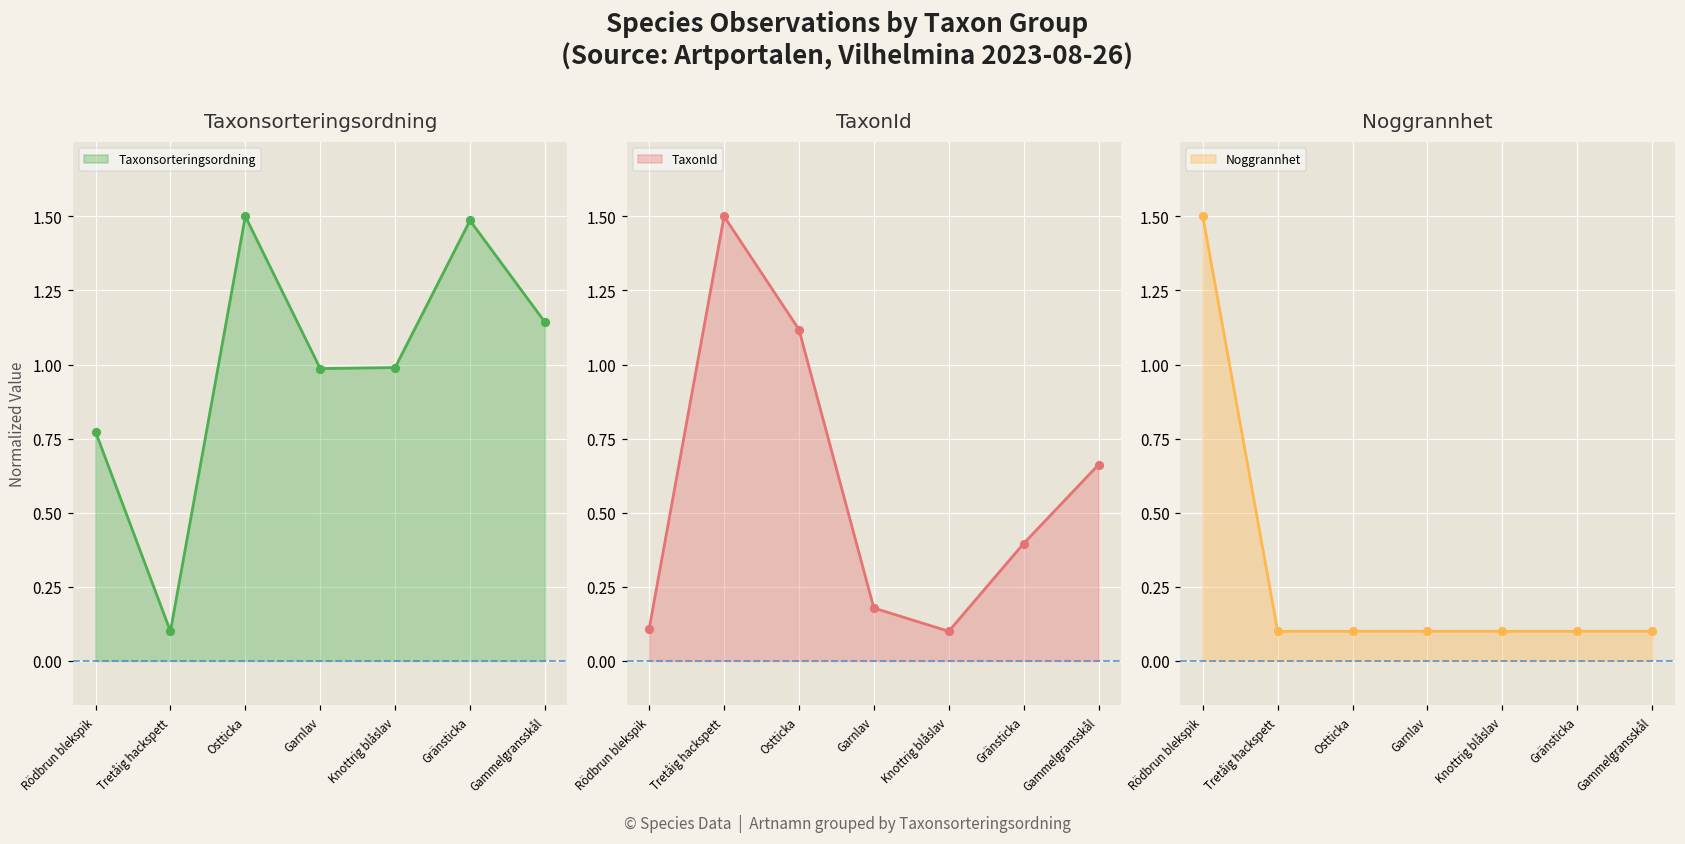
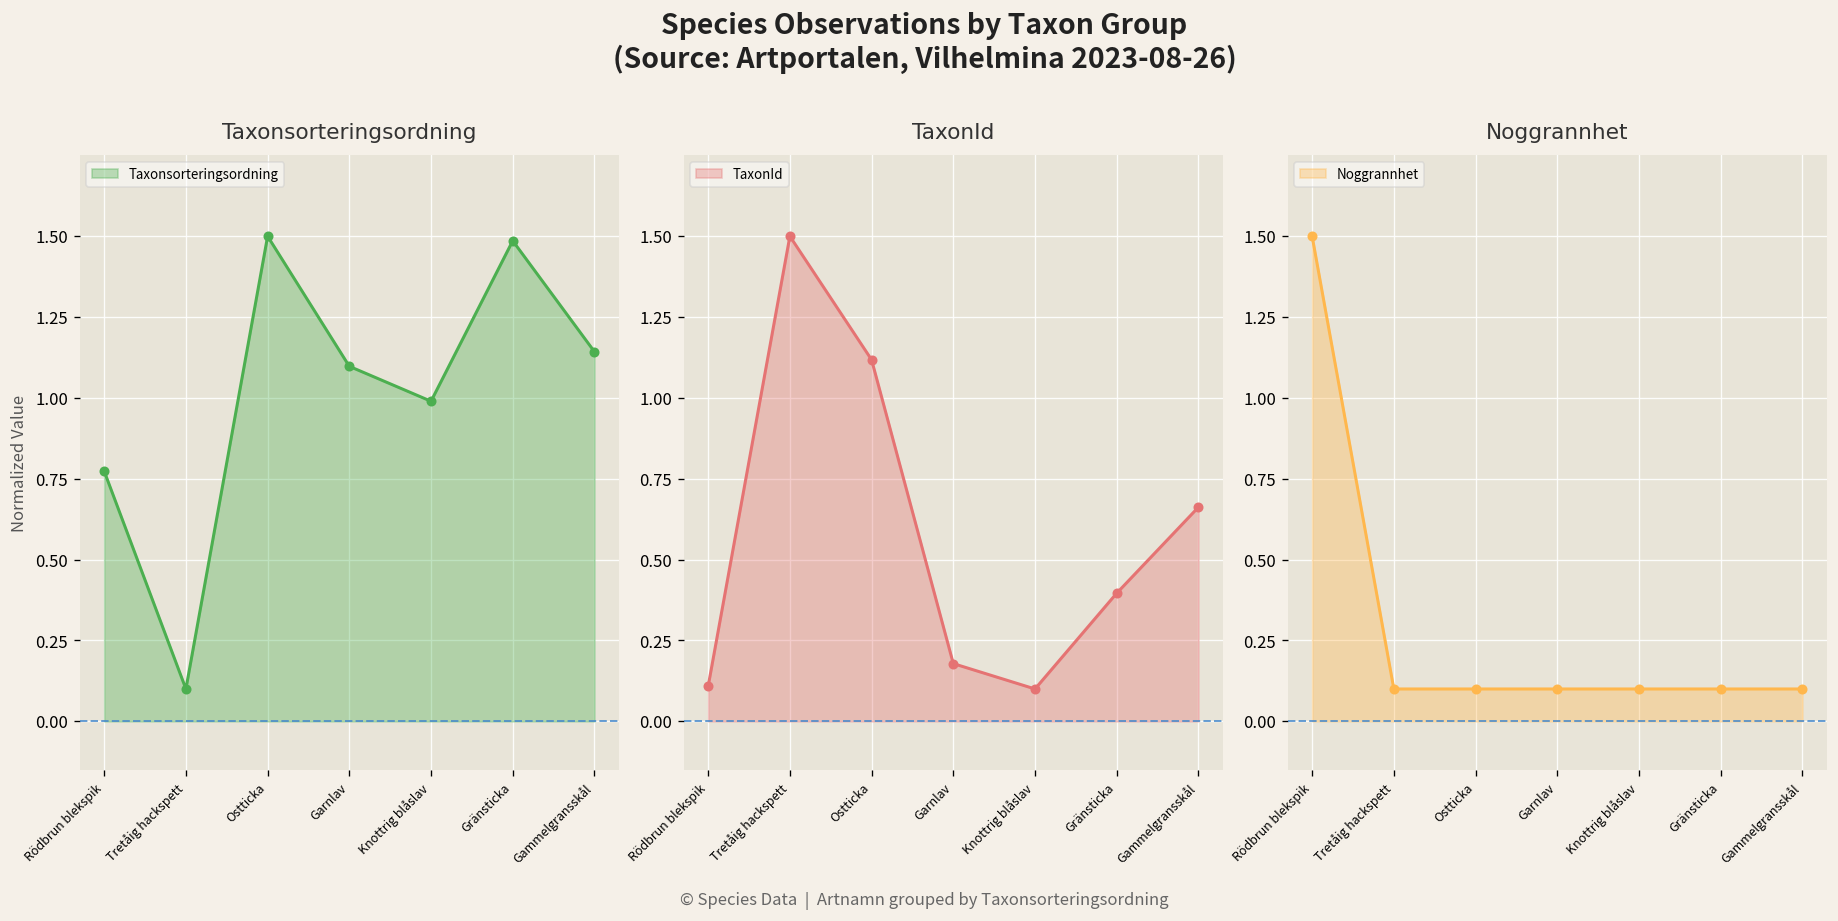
  {
    "Taxonsorteringsordning": {
      "Rödbrun blekspik": 0.77,
      "Tretåig hackspett": 0.10,
      "Ostticka": 1.50,
-     "Garnlav": 0.99,
+     "Garnlav": 1.10,
      "Knottrig blåslav": 0.99,
      "Gränsticka": 1.49,
      "Gammelgransskål": 1.14
    },
    "TaxonId": {
      "Rödbrun blekspik": 0.11,
      "Tretåig hackspett": 1.50,
      "Ostticka": 1.12,
      "Garnlav": 0.18,
      "Knottrig blåslav": 0.10,
      "Gränsticka": 0.40,
      "Gammelgransskål": 0.66
    },
    "Noggrannhet": {
      "Rödbrun blekspik": 1.50,
      "Tretåig hackspett": 0.10,
      "Ostticka": 0.10,
      "Garnlav": 0.10,
      "Knottrig blåslav": 0.10,
      "Gränsticka": 0.10,
      "Gammelgransskål": 0.10
    }
  }
